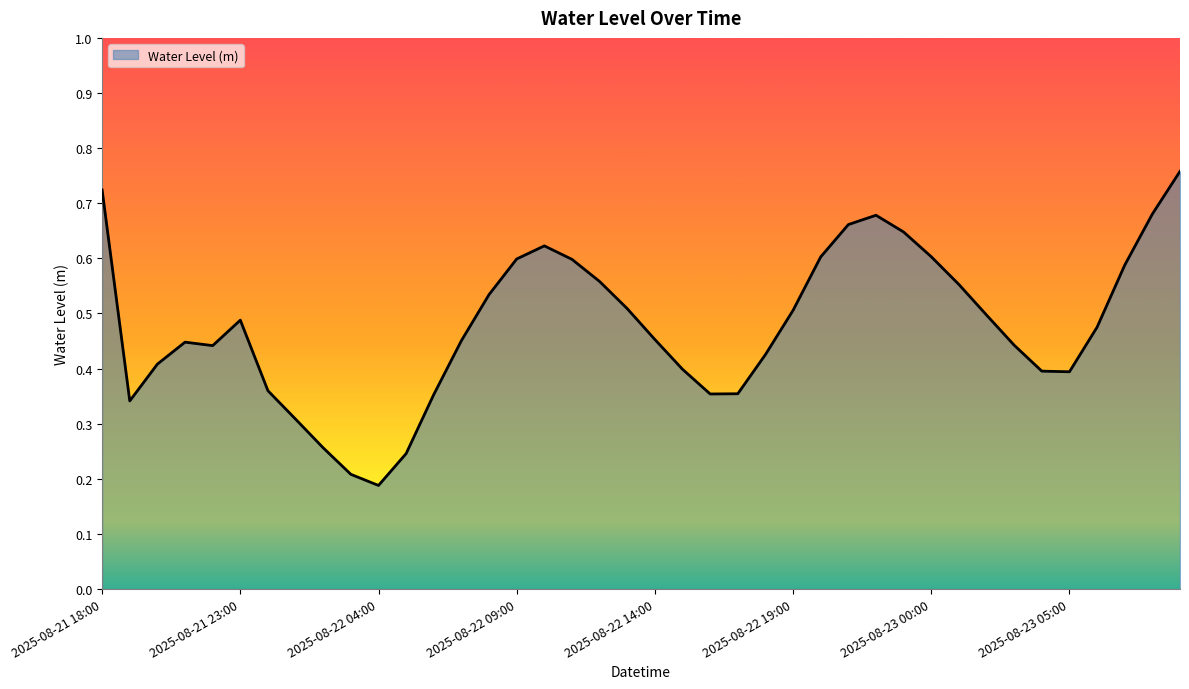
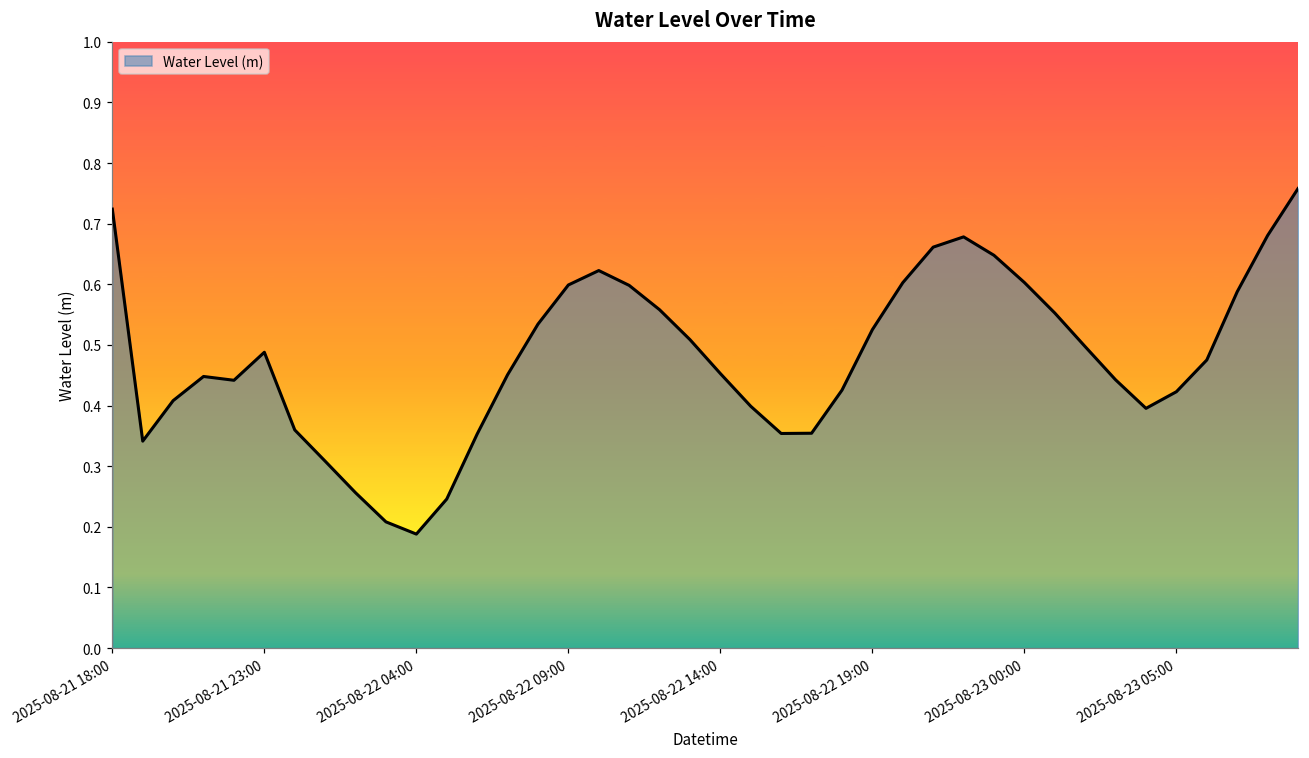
  {
    "2025-08-21 18:00": 0.72,
    "2025-08-21 23:00": 0.49,
    "2025-08-22 04:00": 0.19,
    "2025-08-22 09:00": 0.60,
    "2025-08-22 14:00": 0.45,
-   "2025-08-22 19:00": 0.51,
+   "2025-08-22 19:00": 0.53,
    "2025-08-23 00:00": 0.60,
-   "2025-08-23 05:00": 0.39
+   "2025-08-23 05:00": 0.42
  }
